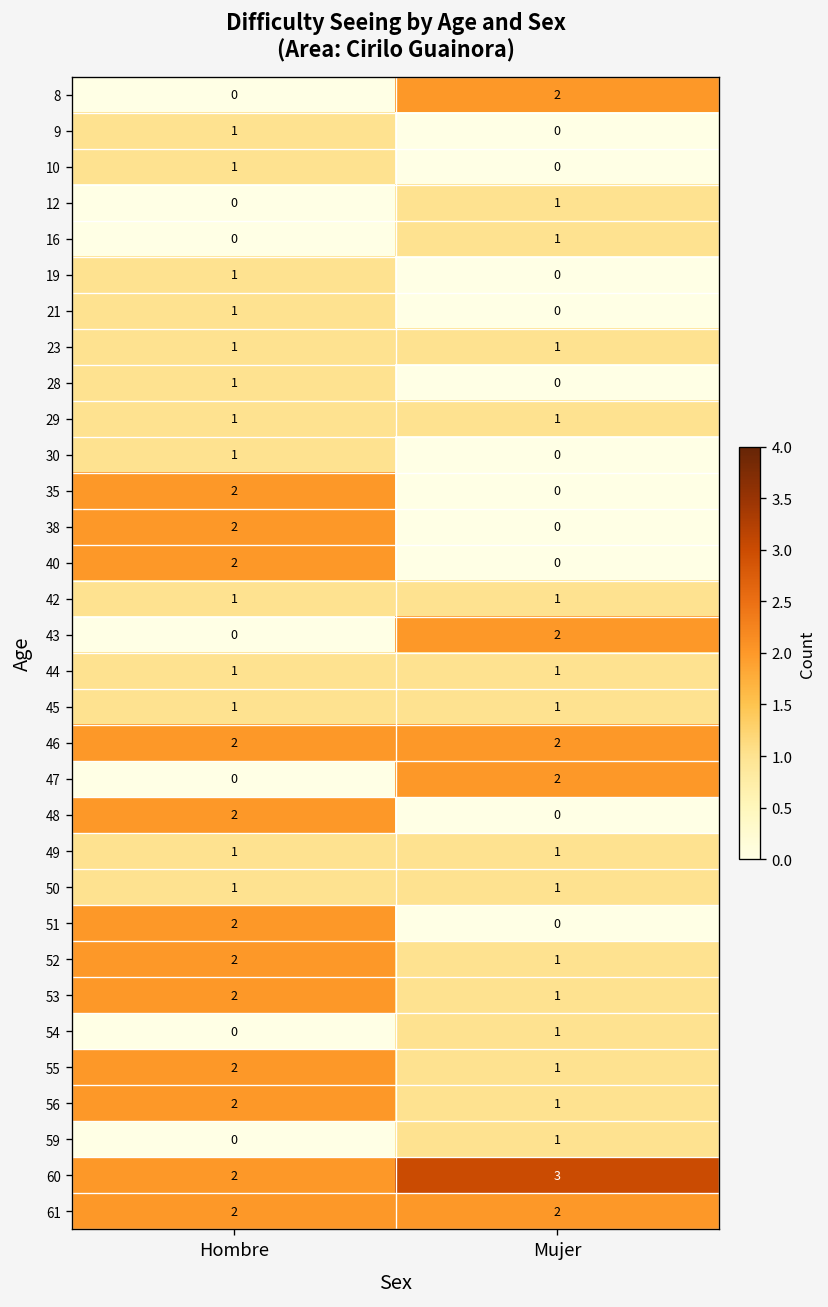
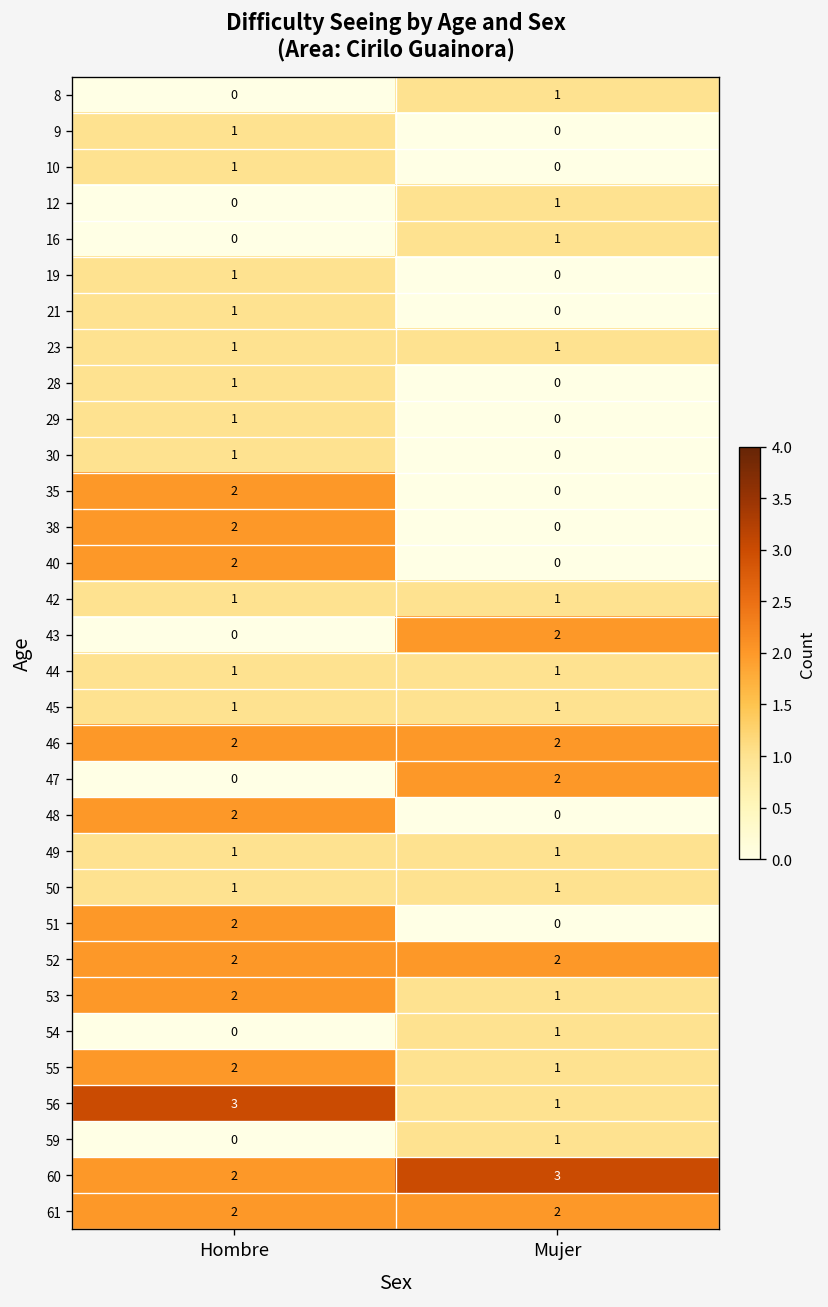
  {
    "8": {
      "Hombre": 0,
-     "Mujer": 2
+     "Mujer": 1
    },
    "9": {
      "Hombre": 1,
      "Mujer": 0
    },
    "10": {
      "Hombre": 1,
      "Mujer": 0
    },
    "12": {
      "Hombre": 0,
      "Mujer": 1
    },
    "16": {
      "Hombre": 0,
      "Mujer": 1
    },
    "19": {
      "Hombre": 1,
      "Mujer": 0
    },
    "21": {
      "Hombre": 1,
      "Mujer": 0
    },
    "23": {
      "Hombre": 1,
      "Mujer": 1
    },
    "28": {
      "Hombre": 1,
      "Mujer": 0
    },
    "29": {
      "Hombre": 1,
-     "Mujer": 1
+     "Mujer": 0
    },
    "30": {
      "Hombre": 1,
      "Mujer": 0
    },
    "35": {
      "Hombre": 2,
      "Mujer": 0
    },
    "38": {
      "Hombre": 2,
      "Mujer": 0
    },
    "40": {
      "Hombre": 2,
      "Mujer": 0
    },
    "42": {
      "Hombre": 1,
      "Mujer": 1
    },
    "43": {
      "Hombre": 0,
      "Mujer": 2
    },
    "44": {
      "Hombre": 1,
      "Mujer": 1
    },
    "45": {
      "Hombre": 1,
      "Mujer": 1
    },
    "46": {
      "Hombre": 2,
      "Mujer": 2
    },
    "47": {
      "Hombre": 0,
      "Mujer": 2
    },
    "48": {
      "Hombre": 2,
      "Mujer": 0
    },
    "49": {
      "Hombre": 1,
      "Mujer": 1
    },
    "50": {
      "Hombre": 1,
      "Mujer": 1
    },
    "51": {
      "Hombre": 2,
      "Mujer": 0
    },
    "52": {
      "Hombre": 2,
-     "Mujer": 1
+     "Mujer": 2
    },
    "53": {
      "Hombre": 2,
      "Mujer": 1
    },
    "54": {
      "Hombre": 0,
      "Mujer": 1
    },
    "55": {
      "Hombre": 2,
      "Mujer": 1
    },
    "56": {
-     "Hombre": 2,
+     "Hombre": 3,
      "Mujer": 1
    },
    "59": {
      "Hombre": 0,
      "Mujer": 1
    },
    "60": {
      "Hombre": 2,
      "Mujer": 3
    },
    "61": {
      "Hombre": 2,
      "Mujer": 2
    }
  }
